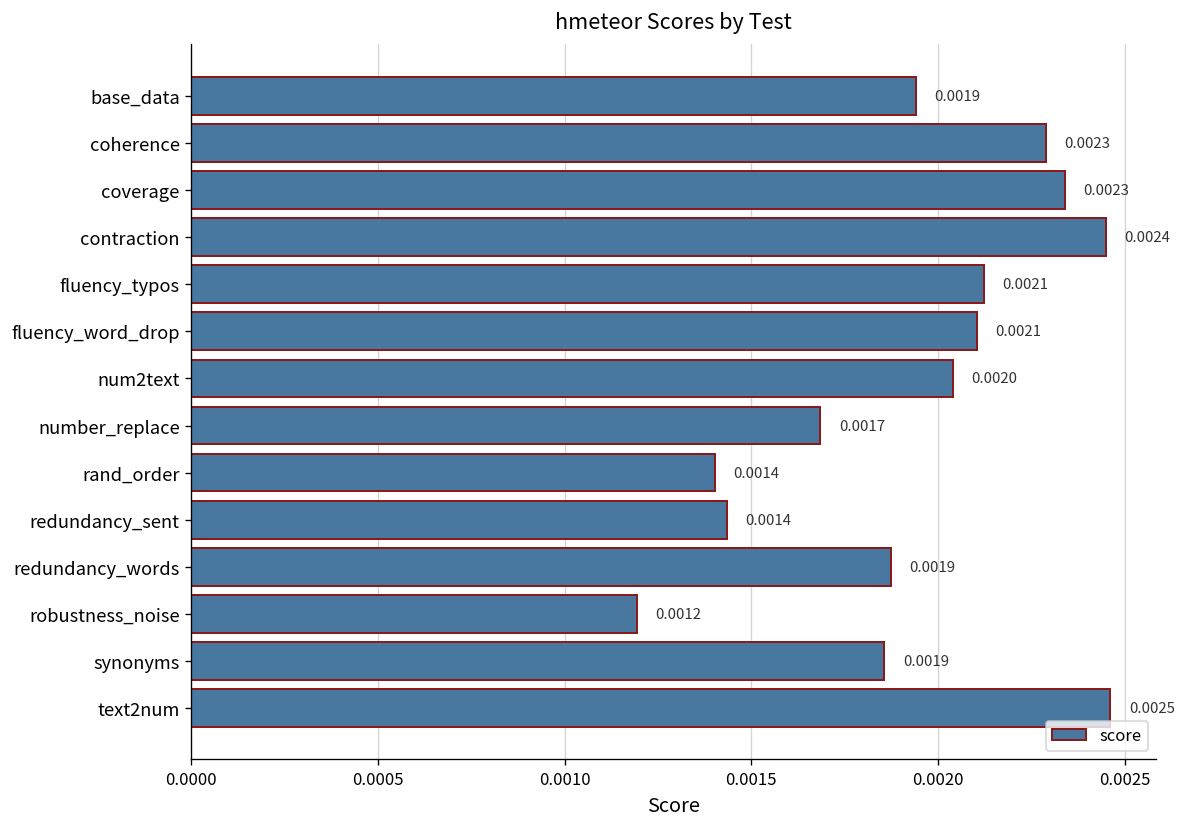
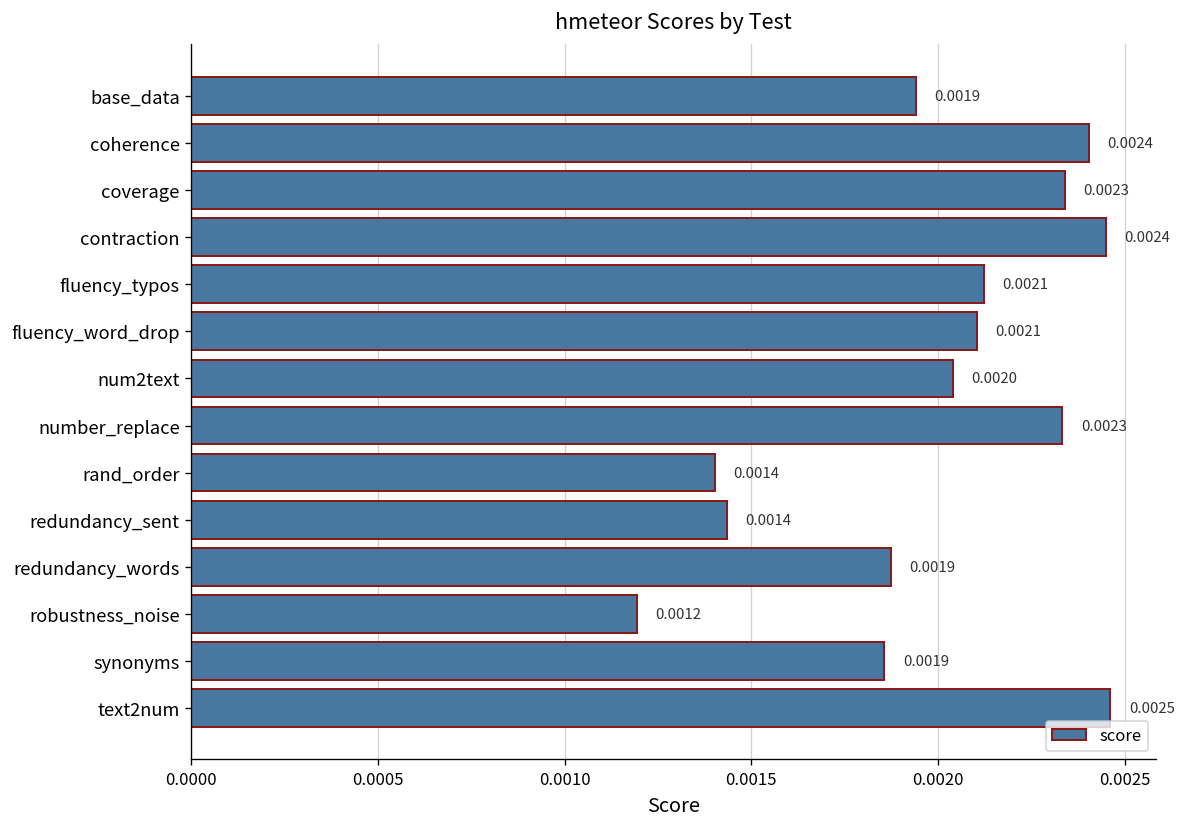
  {
    "base_data": 0.0019,
-   "coherence": 0.0023,
+   "coherence": 0.0024,
    "coverage": 0.0023,
    "contraction": 0.0024,
    "fluency_typos": 0.0021,
    "fluency_word_drop": 0.0021,
    "num2text": 0.0020,
-   "number_replace": 0.0017,
+   "number_replace": 0.0023,
    "rand_order": 0.0014,
    "redundancy_sent": 0.0014,
    "redundancy_words": 0.0019,
    "robustness_noise": 0.0012,
    "synonyms": 0.0019,
    "text2num": 0.0025
  }
